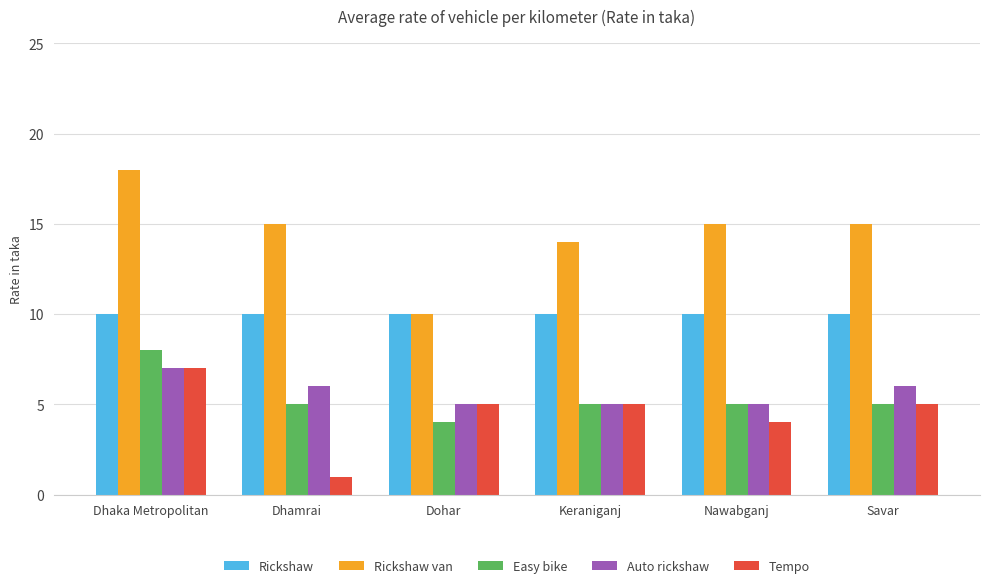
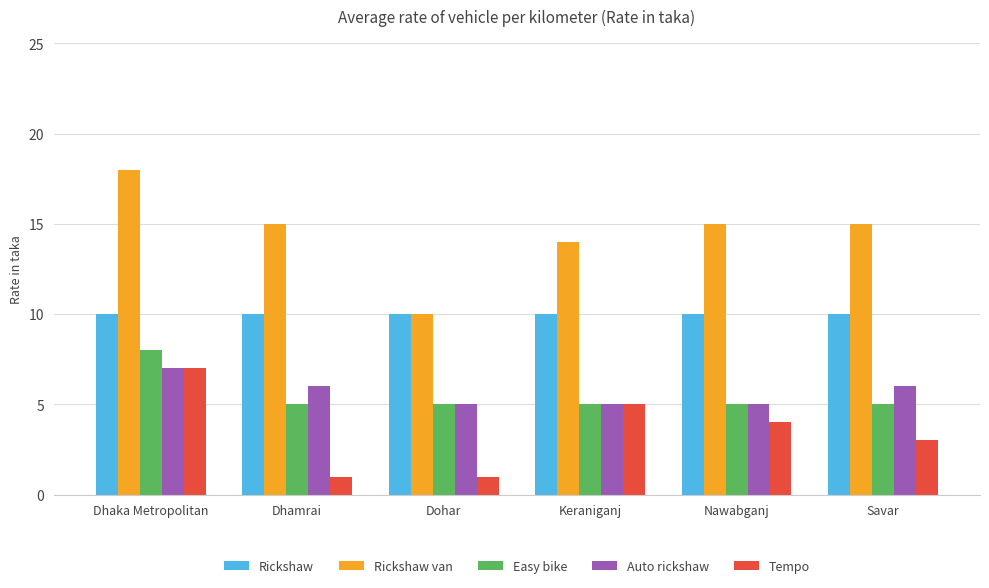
  {
    "Rickshaw": {
      "Dhaka Metropolitan": 10,
      "Dhamrai": 10,
      "Dohar": 10,
      "Keraniganj": 10,
      "Nawabganj": 10,
      "Savar": 10
    },
    "Rickshaw van": {
      "Dhaka Metropolitan": 18,
      "Dhamrai": 15,
      "Dohar": 10,
      "Keraniganj": 14,
      "Nawabganj": 15,
      "Savar": 15
    },
    "Easy bike": {
      "Dhaka Metropolitan": 8,
      "Dhamrai": 5,
-     "Dohar": 4,
+     "Dohar": 5,
      "Keraniganj": 5,
      "Nawabganj": 5,
      "Savar": 5
    },
    "Auto rickshaw": {
      "Dhaka Metropolitan": 7,
      "Dhamrai": 6,
      "Dohar": 5,
      "Keraniganj": 5,
      "Nawabganj": 5,
      "Savar": 6
    },
    "Tempo": {
      "Dhaka Metropolitan": 7,
      "Dhamrai": 1,
-     "Dohar": 5,
+     "Dohar": 1,
      "Keraniganj": 5,
      "Nawabganj": 4,
-     "Savar": 5
+     "Savar": 3
    }
  }
